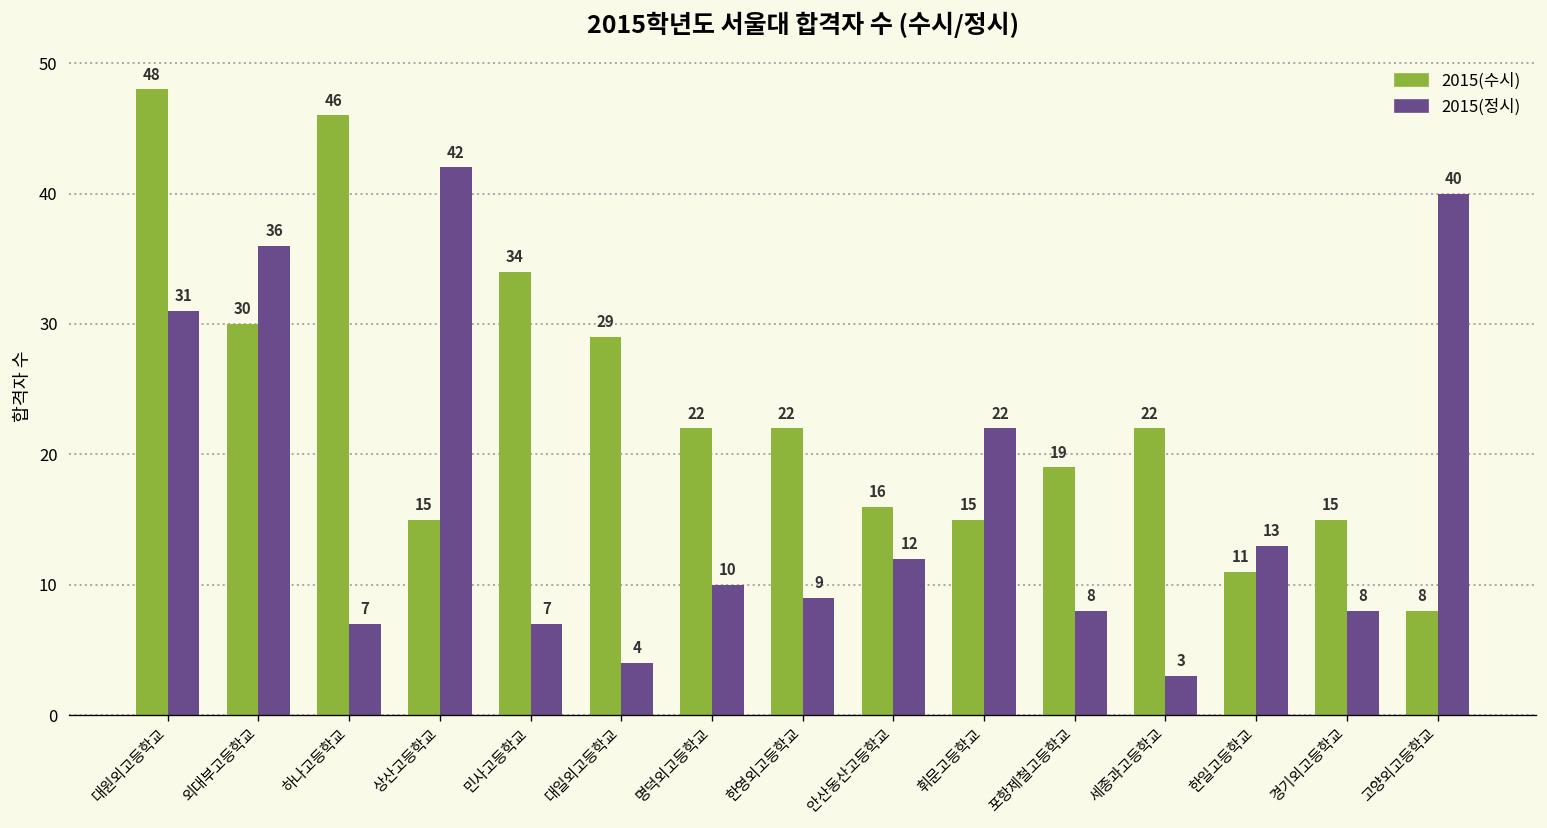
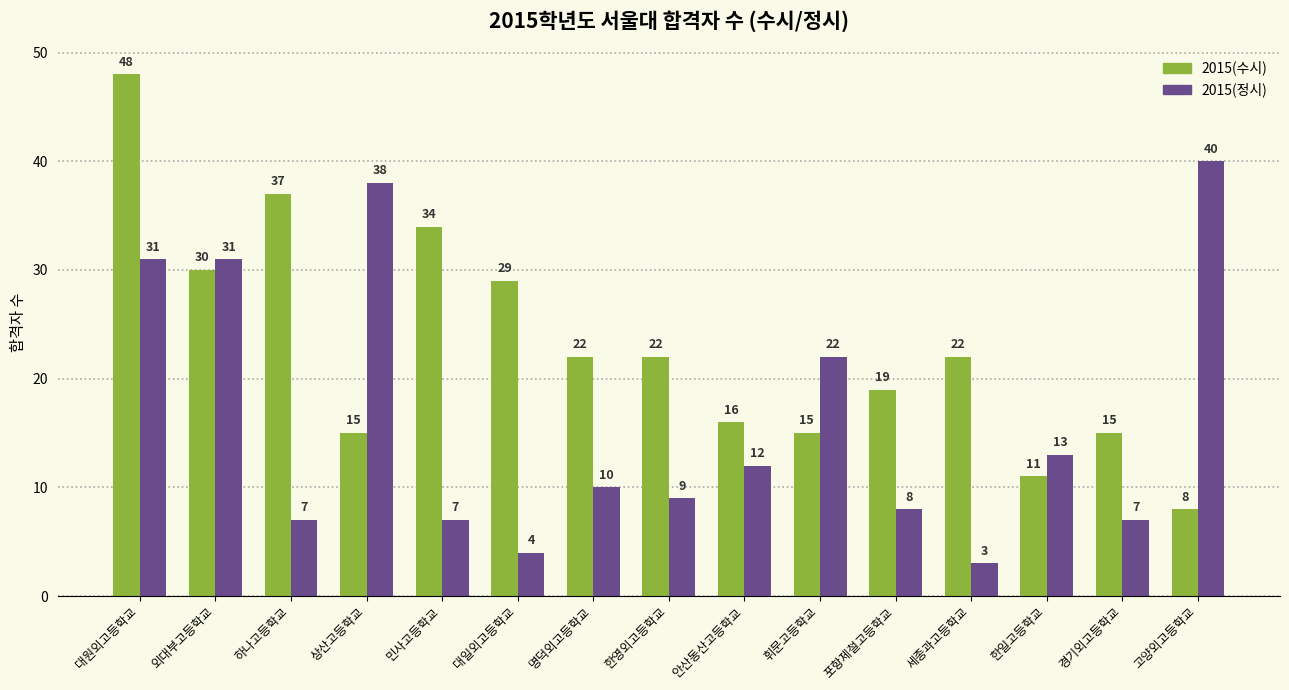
  {
    "2015(수시)": {
      "대원외고등학교": 48,
      "외대부고등학교": 30,
-     "하나고등학교": 46,
+     "하나고등학교": 37,
      "상산고등학교": 15,
      "민사고등학교": 34,
      "대일외고등학교": 29,
      "명덕외고등학교": 22,
      "한영외고등학교": 22,
      "안산동산고등학교": 16,
      "휘문고등학교": 15,
      "포항제철고등학교": 19,
      "세종과고등학교": 22,
      "한일고등학교": 11,
      "경기외고등학교": 15,
      "고양외고등학교": 8
    },
    "2015(정시)": {
      "대원외고등학교": 31,
-     "외대부고등학교": 36,
+     "외대부고등학교": 31,
      "하나고등학교": 7,
-     "상산고등학교": 42,
+     "상산고등학교": 38,
      "민사고등학교": 7,
      "대일외고등학교": 4,
      "명덕외고등학교": 10,
      "한영외고등학교": 9,
      "안산동산고등학교": 12,
      "휘문고등학교": 22,
      "포항제철고등학교": 8,
      "세종과고등학교": 3,
      "한일고등학교": 13,
-     "경기외고등학교": 8,
+     "경기외고등학교": 7,
      "고양외고등학교": 40
    }
  }
